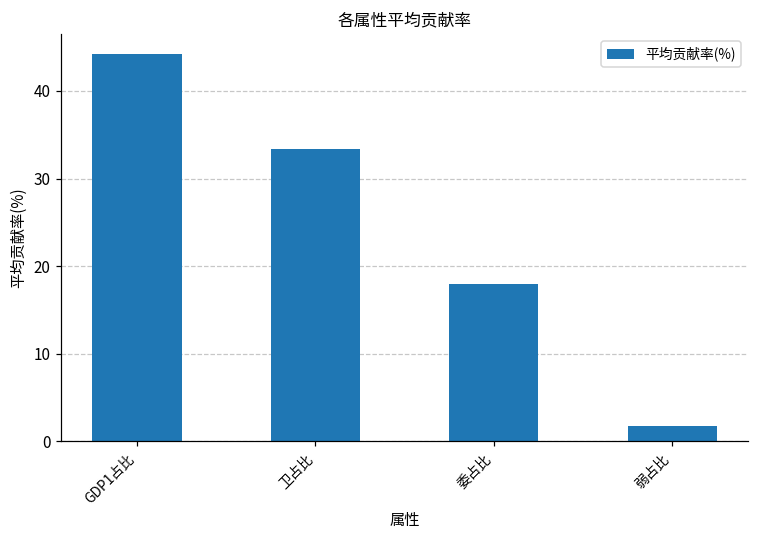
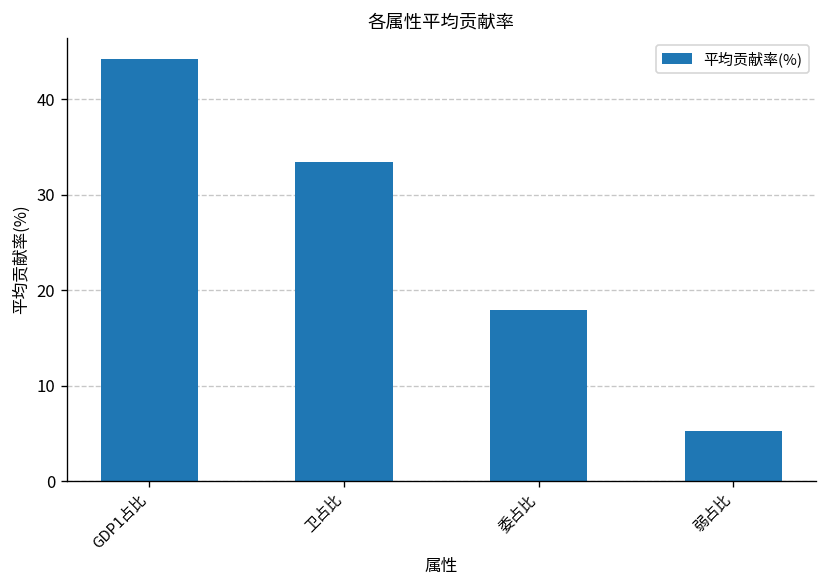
  {
    "GDP1占比": 44,
    "卫占比": 33,
    "委占比": 18,
-   "弱占比": 2
+   "弱占比": 5
  }
